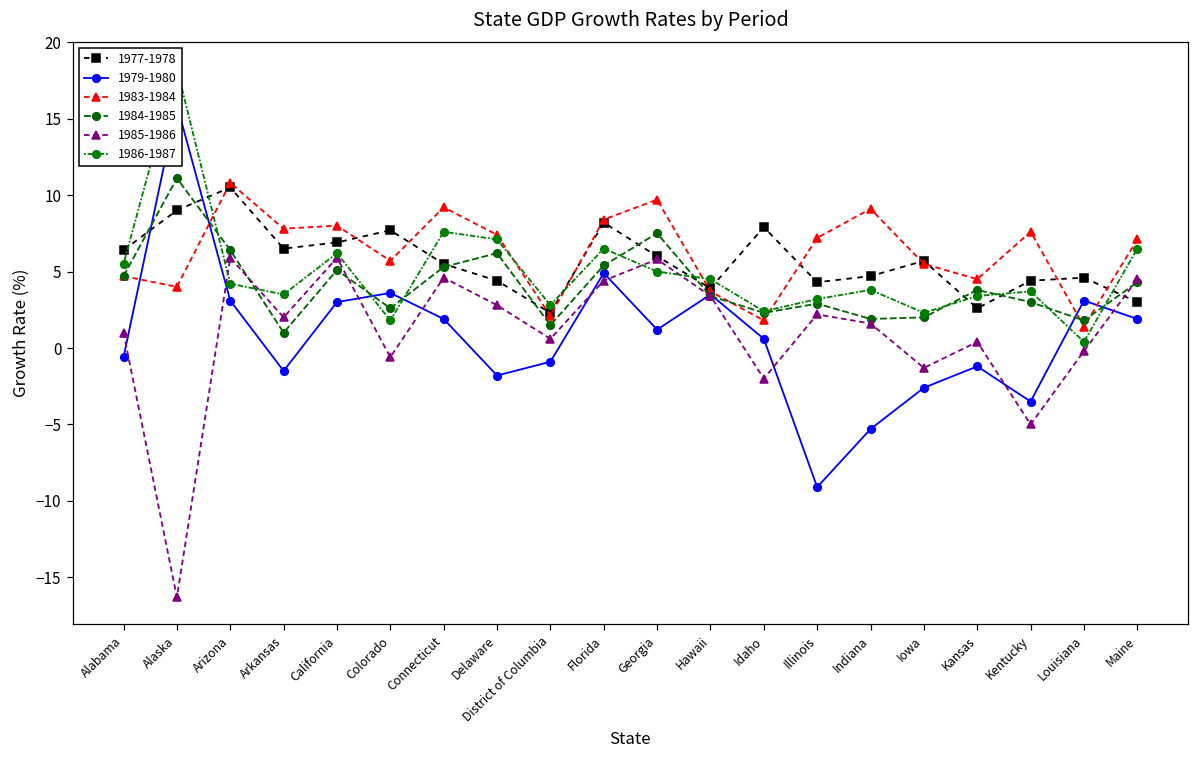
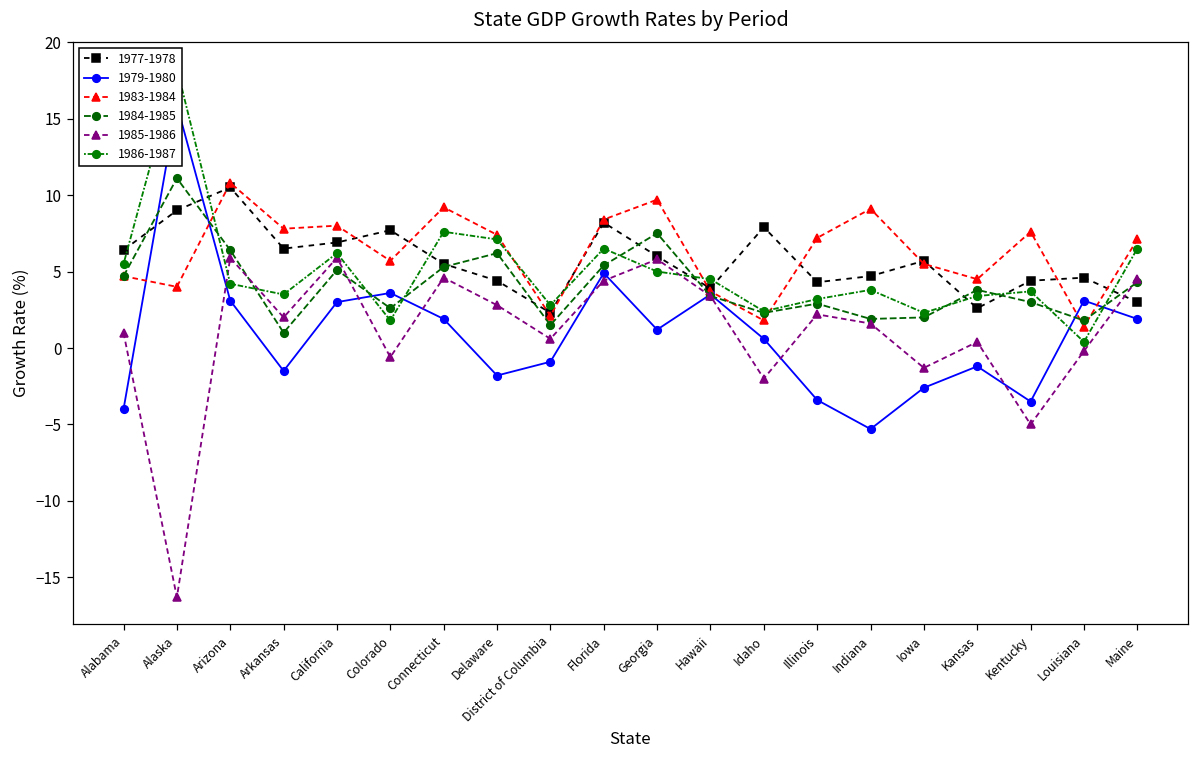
  {
    "1977-1978": {
      "Alabama": 6.4,
      "Alaska": 9.0,
      "Arizona": 10.5,
      "Arkansas": 6.5,
      "California": 6.9,
      "Colorado": 7.7,
      "Connecticut": 5.5,
      "Delaware": 4.4,
      "District of Columbia": 2.3,
      "Florida": 8.2,
      "Georgia": 6.0,
      "Hawaii": 3.9,
      "Idaho": 7.9,
      "Illinois": 4.3,
      "Indiana": 4.7,
      "Iowa": 5.7,
      "Kansas": 2.6,
      "Kentucky": 4.4,
      "Louisiana": 4.6,
      "Maine": 3.0
    },
    "1979-1980": {
-     "Alabama": -0.6,
+     "Alabama": -4.0,
      "Arizona": 3.1,
      "Arkansas": -1.5,
      "California": 3.0,
      "Colorado": 3.6,
      "Connecticut": 1.9,
      "Delaware": -1.8,
      "District of Columbia": -0.9,
      "Florida": 4.9,
      "Georgia": 1.2,
      "Idaho": 0.6,
-     "Illinois": -9.1,
+     "Illinois": -3.4,
      "Indiana": -5.3,
      "Iowa": -2.6,
      "Kansas": -1.2,
      "Kentucky": -3.5,
      "Louisiana": 3.1,
      "Maine": 1.9
    },
    "1983-1984": {
      "Alaska": 4.0,
      "Arizona": 10.8,
      "Arkansas": 7.8,
      "California": 8.0,
      "Colorado": 5.7,
      "Connecticut": 9.2,
      "Delaware": 7.4,
      "District of Columbia": 2.1,
      "Florida": 8.4,
      "Georgia": 9.7,
      "Hawaii": 3.7,
      "Idaho": 1.8,
      "Illinois": 7.2,
      "Indiana": 9.1,
      "Iowa": 5.5,
      "Kansas": 4.5,
      "Kentucky": 7.6,
      "Louisiana": 1.4,
      "Maine": 7.1
    },
    "1985-1986": {
      "Alabama": 1.0,
      "Alaska": -16.3,
      "Arizona": 5.9,
      "Arkansas": 2.0,
      "California": 5.9,
      "Colorado": -0.6,
      "Connecticut": 4.6,
      "Delaware": 2.8,
      "District of Columbia": 0.6,
      "Florida": 4.4,
      "Georgia": 5.8,
      "Idaho": -2.0,
      "Illinois": 2.2,
      "Indiana": 1.6,
      "Iowa": -1.3,
      "Kansas": 0.4,
      "Kentucky": -5.0,
      "Louisiana": -0.2,
      "Maine": 4.5
    }
  }
